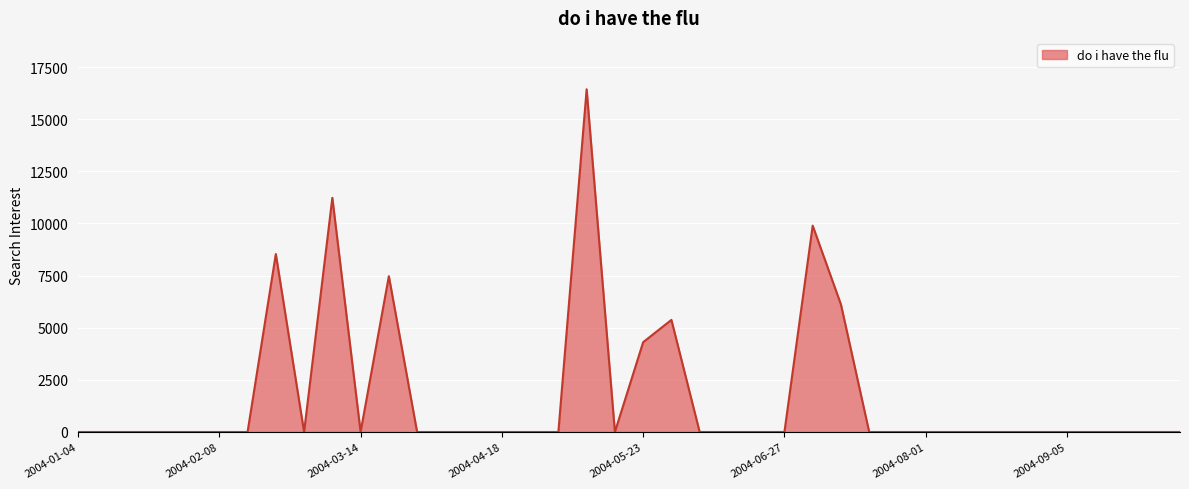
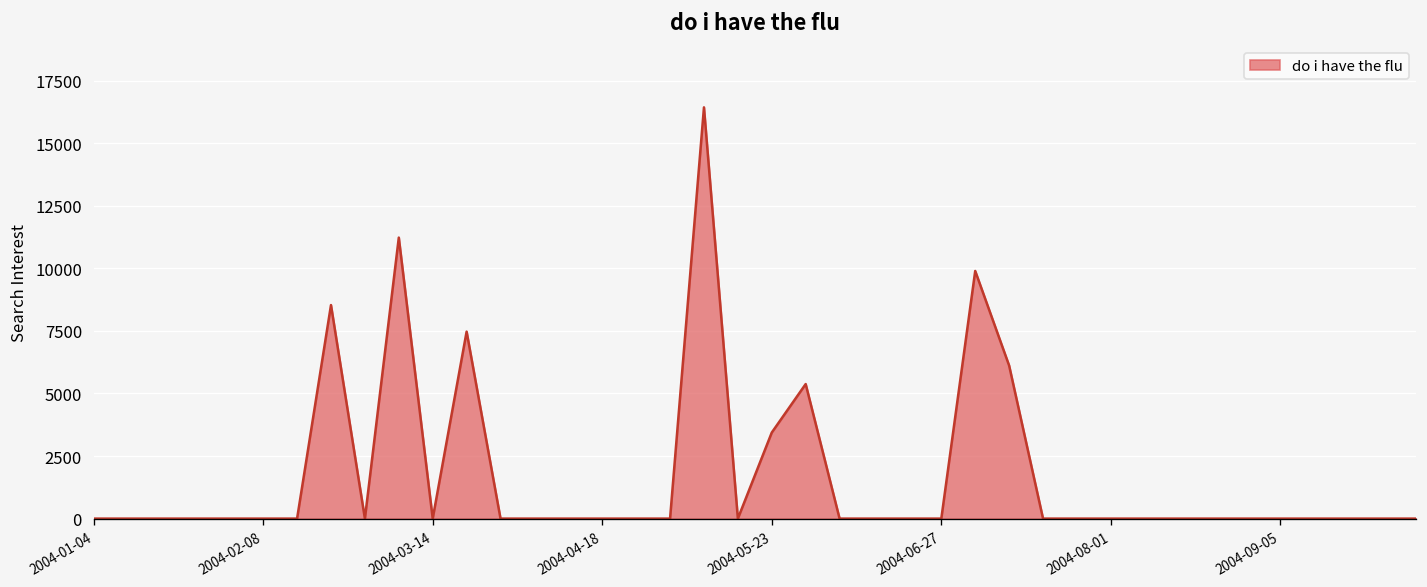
  {
    "2004-01-04": 0,
    "2004-02-08": 0,
    "2004-03-14": 0,
    "2004-04-18": 0,
-   "2004-05-23": 4300,
+   "2004-05-23": 3400,
    "2004-06-27": 0,
    "2004-08-01": 0,
    "2004-09-05": 0
  }
